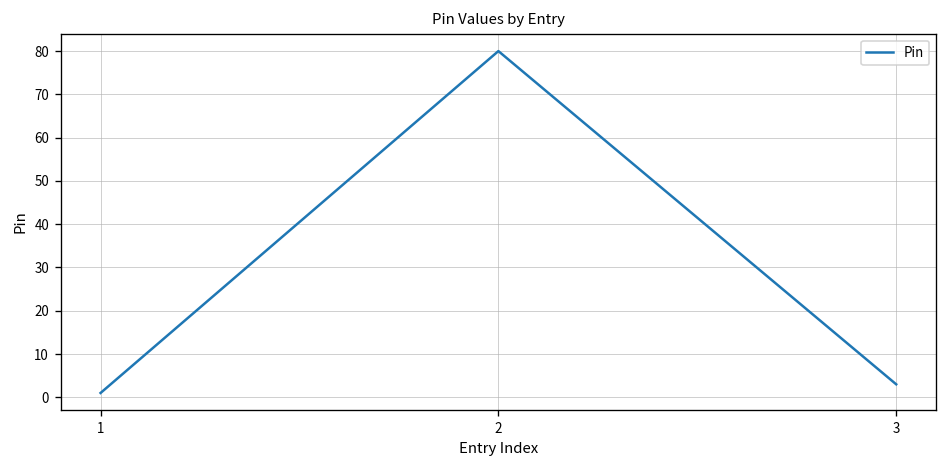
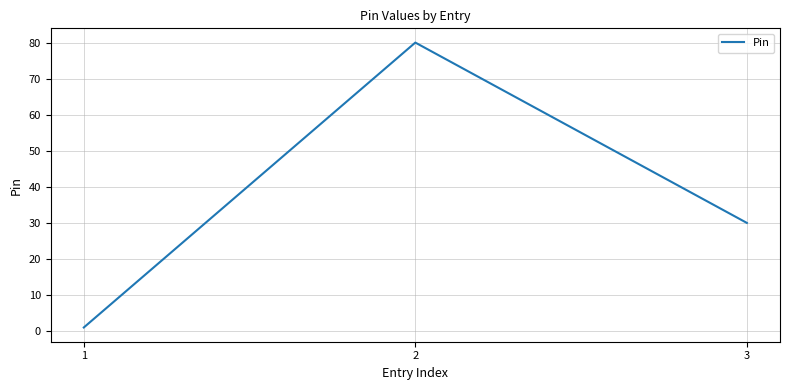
  {
    "1": 1,
    "2": 80,
-   "3": 3
+   "3": 30
  }
